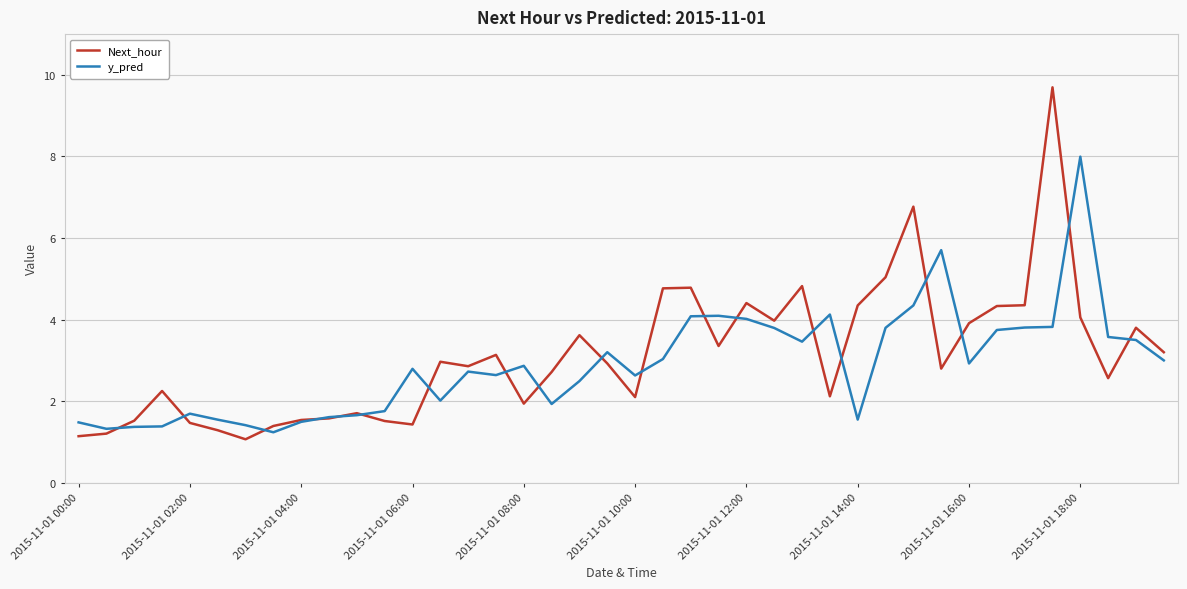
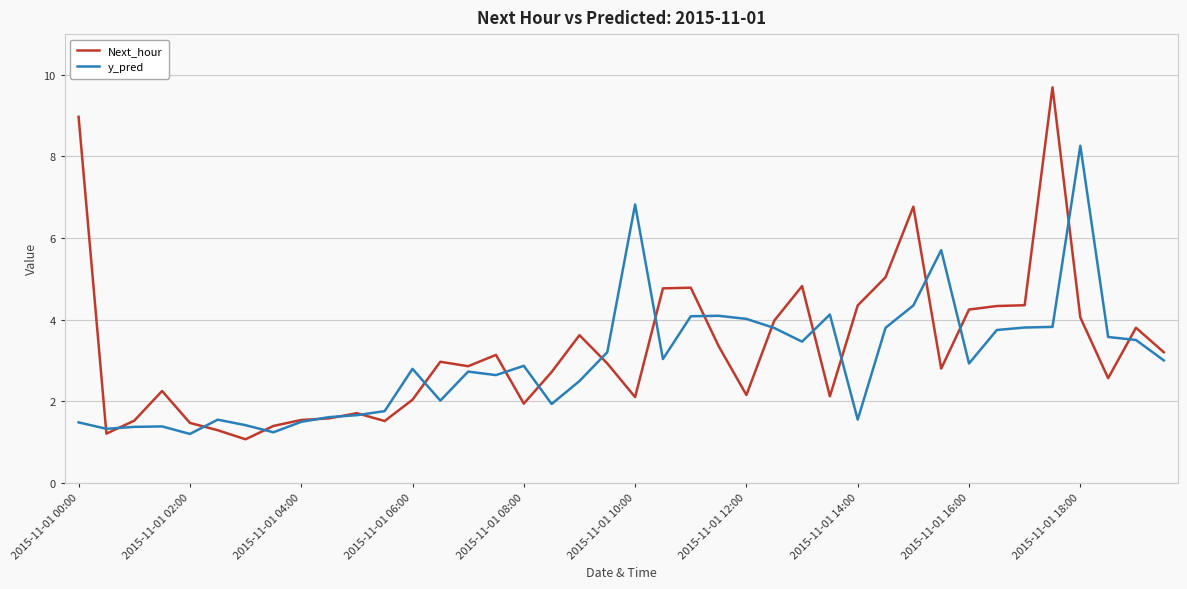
  {
    "Next_hour": {
-     "2015-11-01 00:00": 1.1,
+     "2015-11-01 00:00": 9.0,
      "2015-11-01 02:00": 1.5,
-     "2015-11-01 06:00": 1.4,
+     "2015-11-01 06:00": 2.0,
      "2015-11-01 08:00": 1.9,
      "2015-11-01 10:00": 2.1,
-     "2015-11-01 12:00": 4.4,
+     "2015-11-01 12:00": 2.2,
      "2015-11-01 14:00": 4.3,
-     "2015-11-01 16:00": 3.9,
+     "2015-11-01 16:00": 4.2,
      "2015-11-01 18:00": 4.1
    },
    "y_pred": {
      "2015-11-01 00:00": 1.5,
-     "2015-11-01 02:00": 1.7,
+     "2015-11-01 02:00": 1.2,
      "2015-11-01 06:00": 2.8,
      "2015-11-01 08:00": 2.9,
-     "2015-11-01 10:00": 2.6,
+     "2015-11-01 10:00": 6.8,
      "2015-11-01 12:00": 4.0,
      "2015-11-01 14:00": 1.5,
      "2015-11-01 16:00": 2.9,
-     "2015-11-01 18:00": 8.0
+     "2015-11-01 18:00": 8.3
    }
  }
